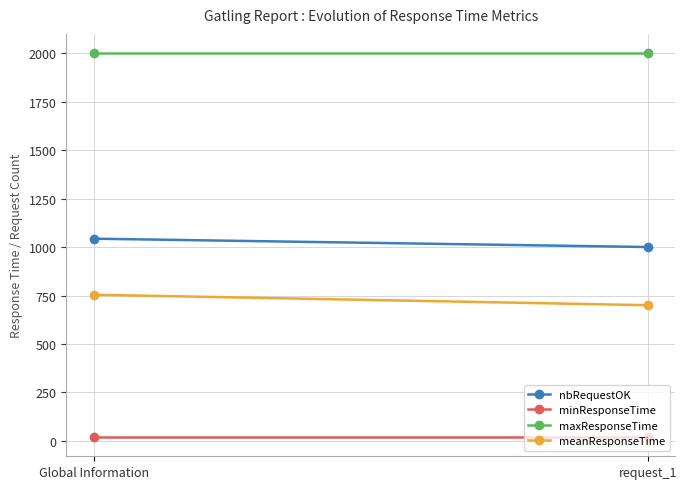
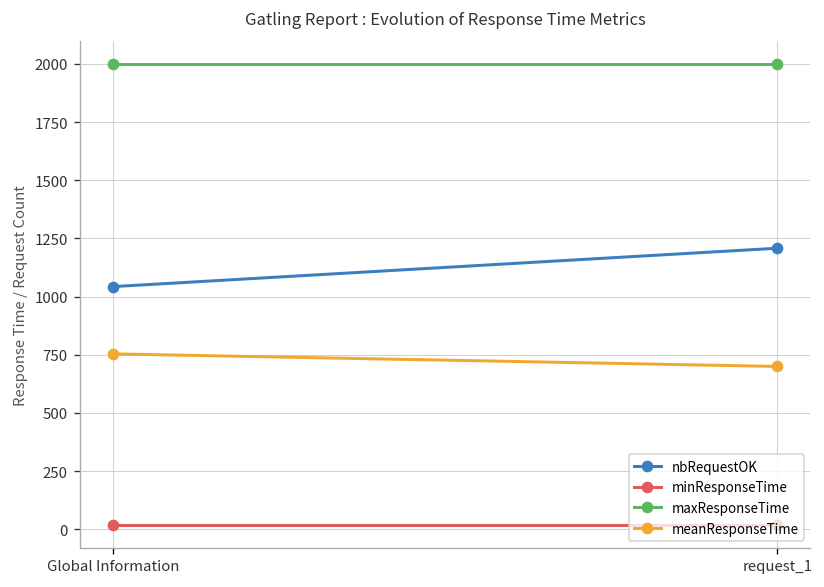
  {
    "nbRequestOK": {
      "Global Information": 1040,
-     "request_1": 1000
+     "request_1": 1210
    },
    "minResponseTime": {
      "Global Information": 20
    },
    "maxResponseTime": {
      "Global Information": 2000,
      "request_1": 2000
    },
    "meanResponseTime": {
      "Global Information": 750,
      "request_1": 700
    }
  }
